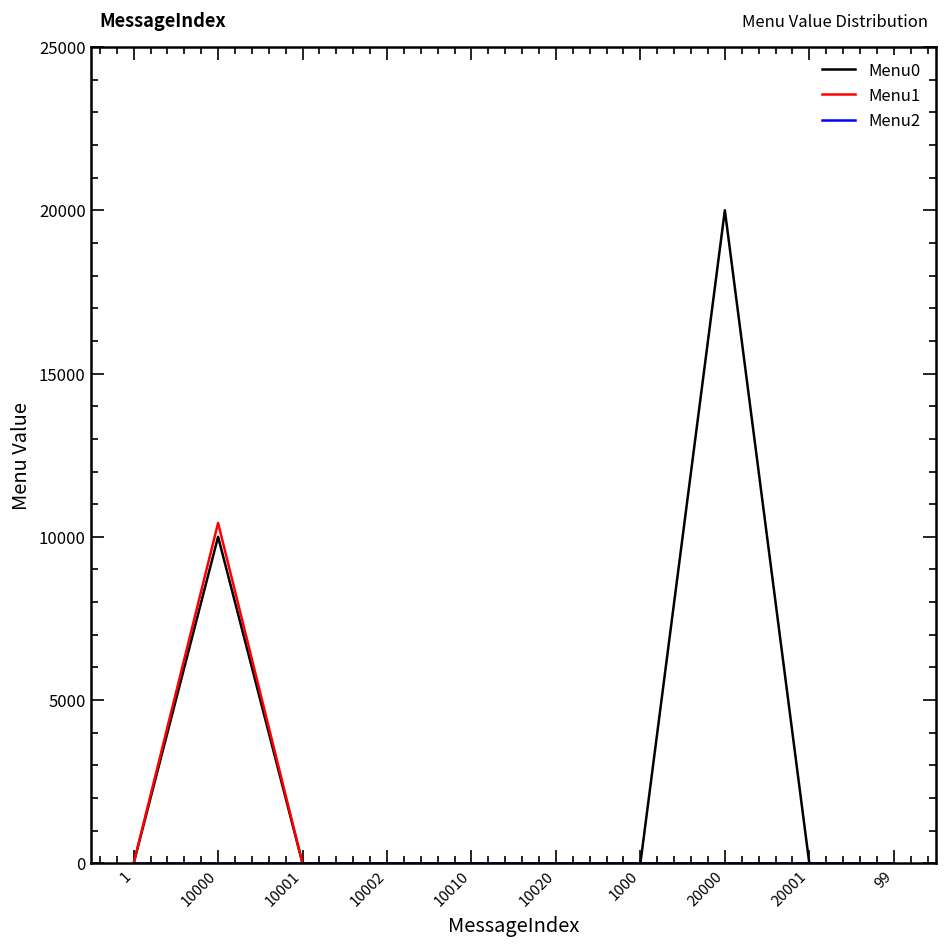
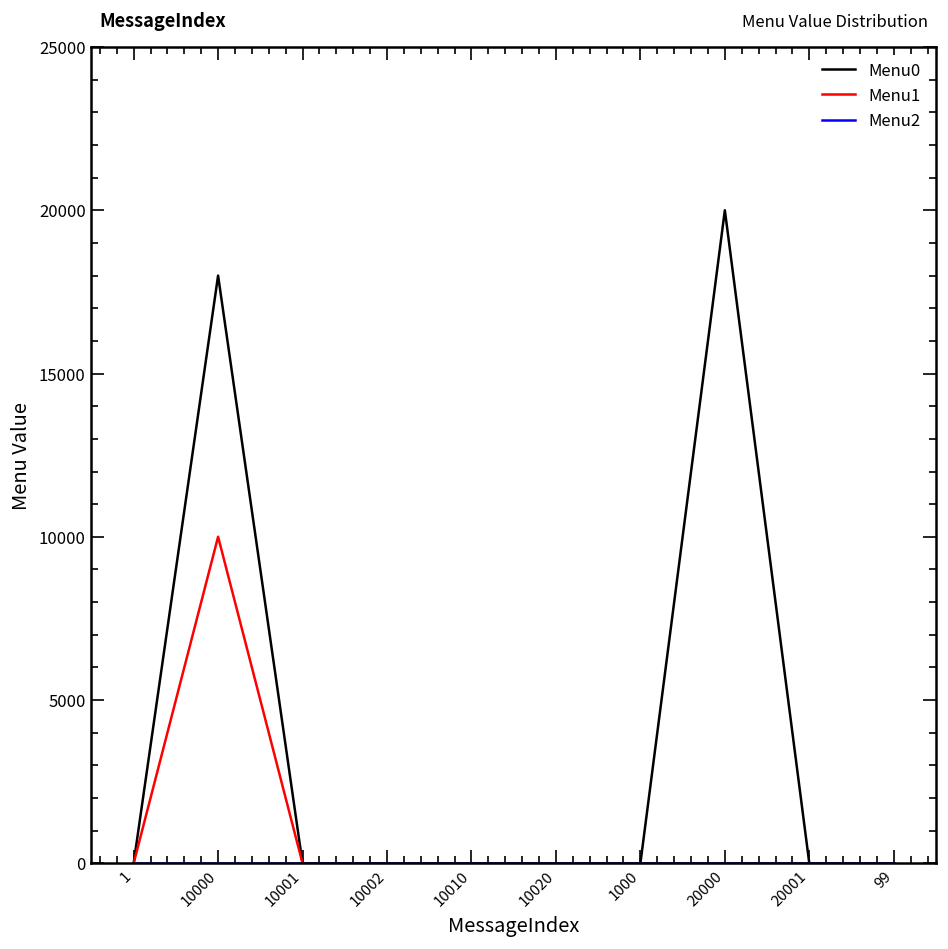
  {
    "Menu0": {
-     "10000": 10000,
+     "10000": 18000,
      "20000": 20000
    },
    "Menu1": {
-     "10000": 10400
+     "10000": 10000
    },
    "Menu2": {
      "10000": 0
    }
  }
